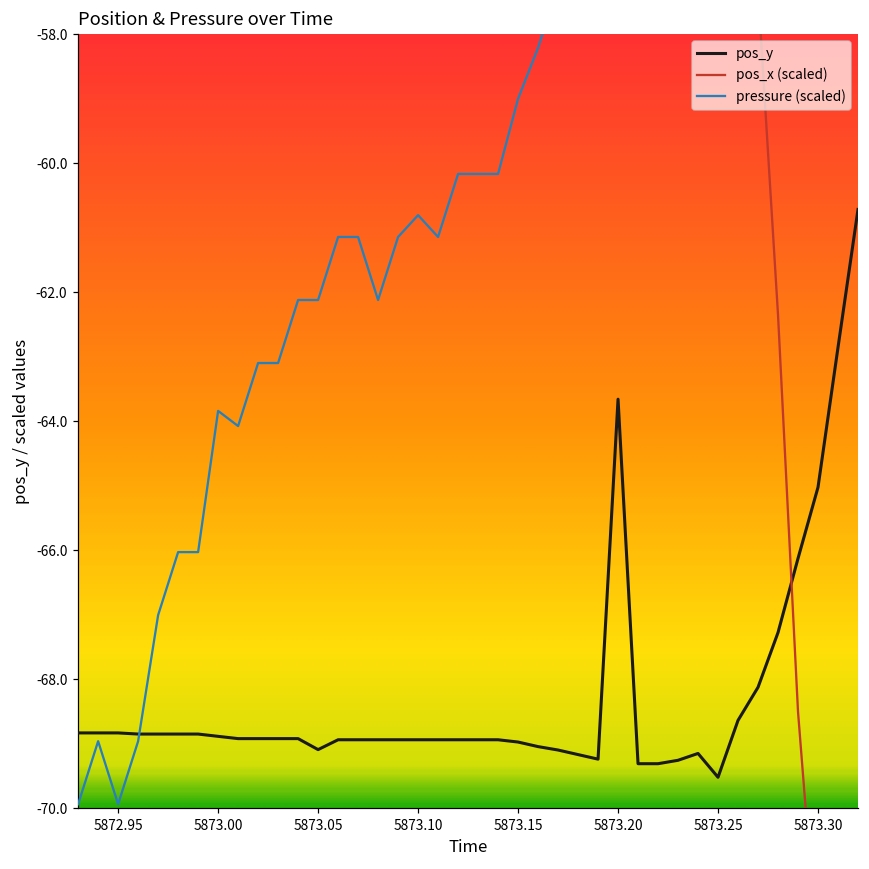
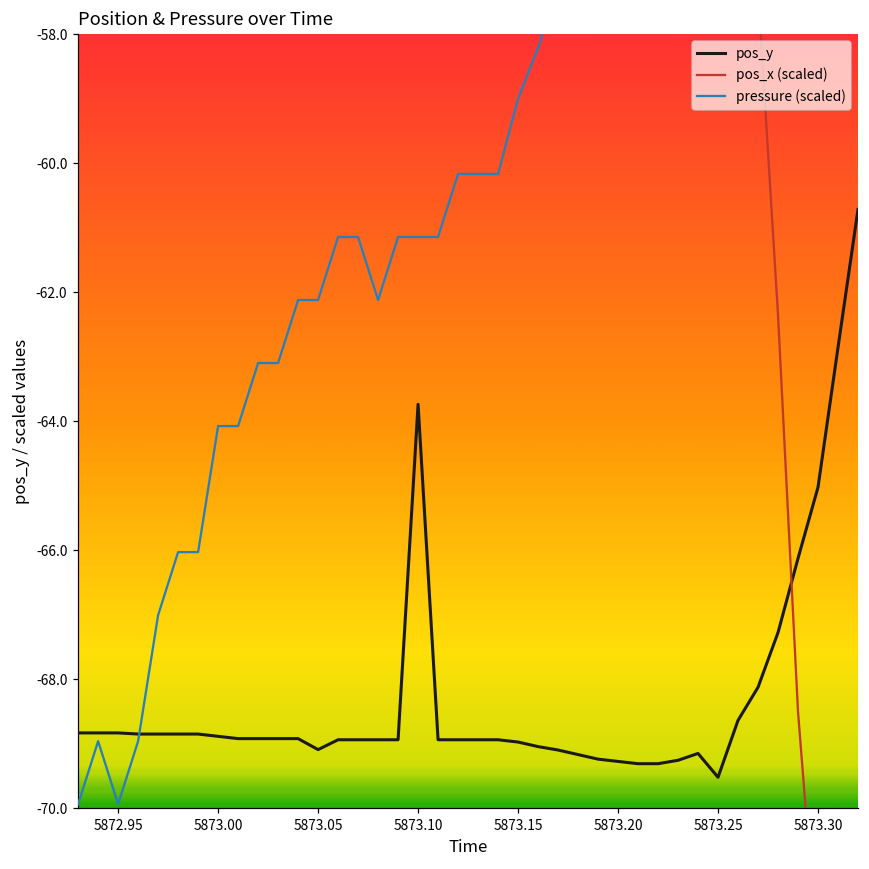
  {
    "pos_y": {
      "5872.95": -68.8,
      "5873.00": -68.9,
      "5873.05": -69.1,
-     "5873.10": -68.9,
+     "5873.10": -63.7,
      "5873.15": -69.0,
-     "5873.20": -63.7,
+     "5873.20": -69.3,
      "5873.25": -69.5,
      "5873.30": -65.0
    },
    "pressure (scaled)": {
      "5872.95": -69.9,
-     "5873.00": -63.8,
+     "5873.00": -64.1,
      "5873.05": -62.1,
-     "5873.10": -60.8,
+     "5873.10": -61.1,
      "5873.15": -59.0
    }
  }
